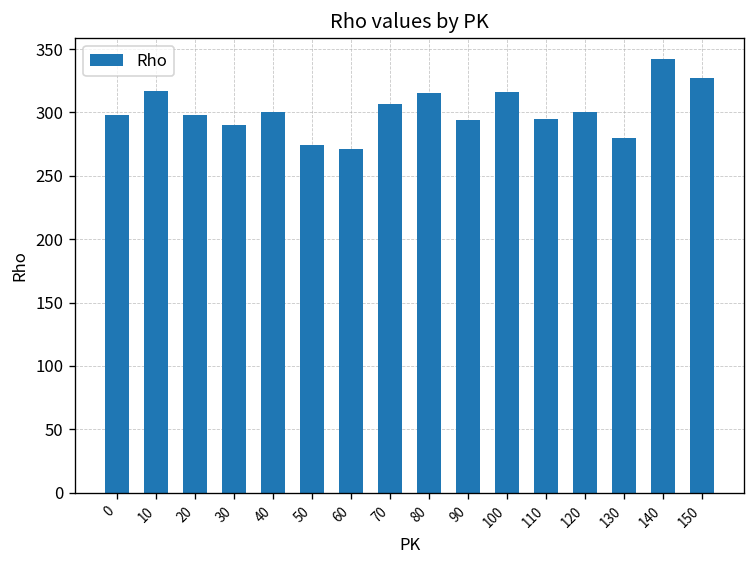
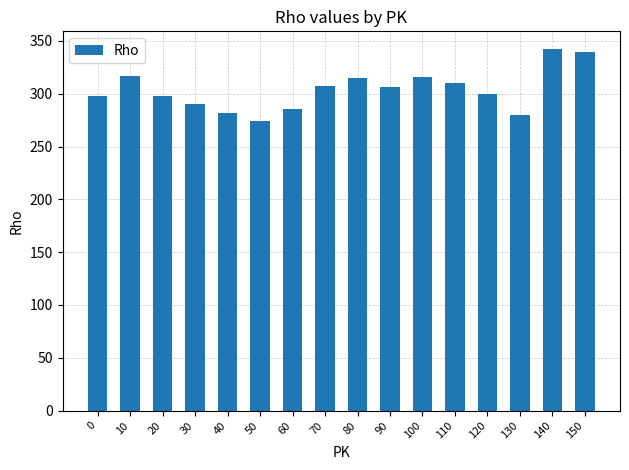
  {
    "0": 298,
    "10": 317,
    "20": 298,
    "30": 290,
-   "40": 300,
+   "40": 282,
    "50": 274,
-   "60": 271,
+   "60": 286,
    "70": 307,
    "80": 315,
-   "90": 294,
+   "90": 306,
    "100": 316,
-   "110": 295,
+   "110": 310,
    "120": 300,
    "130": 280,
    "140": 342,
-   "150": 327
+   "150": 340
  }
